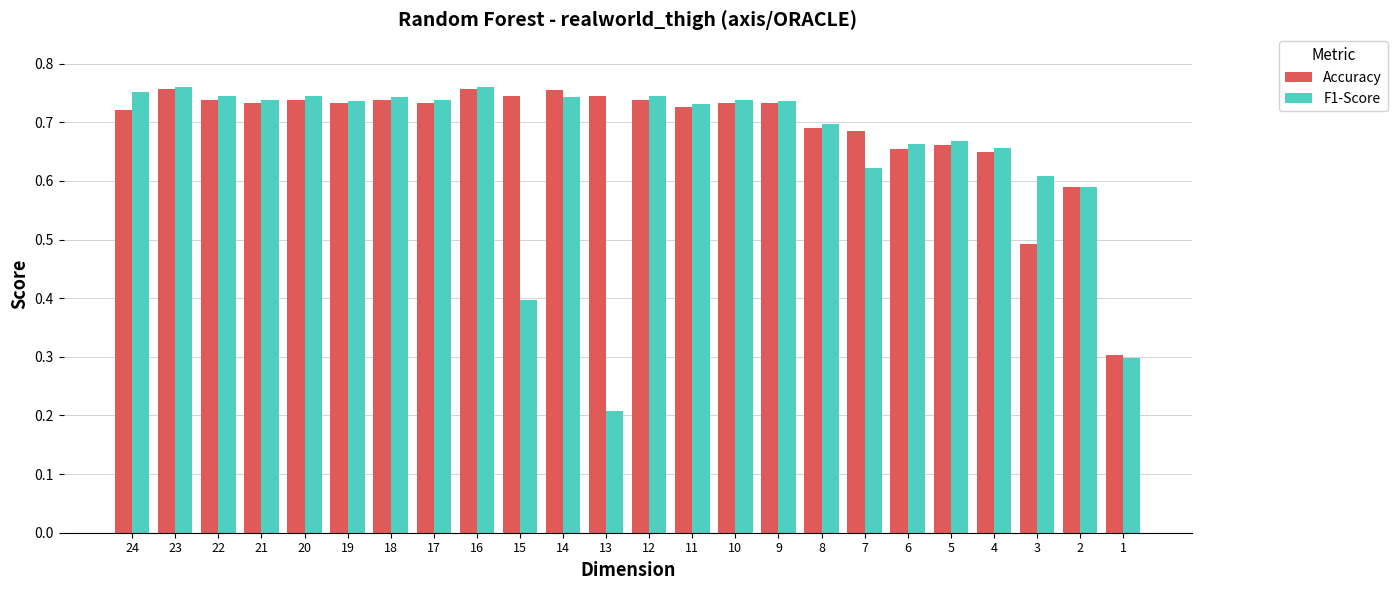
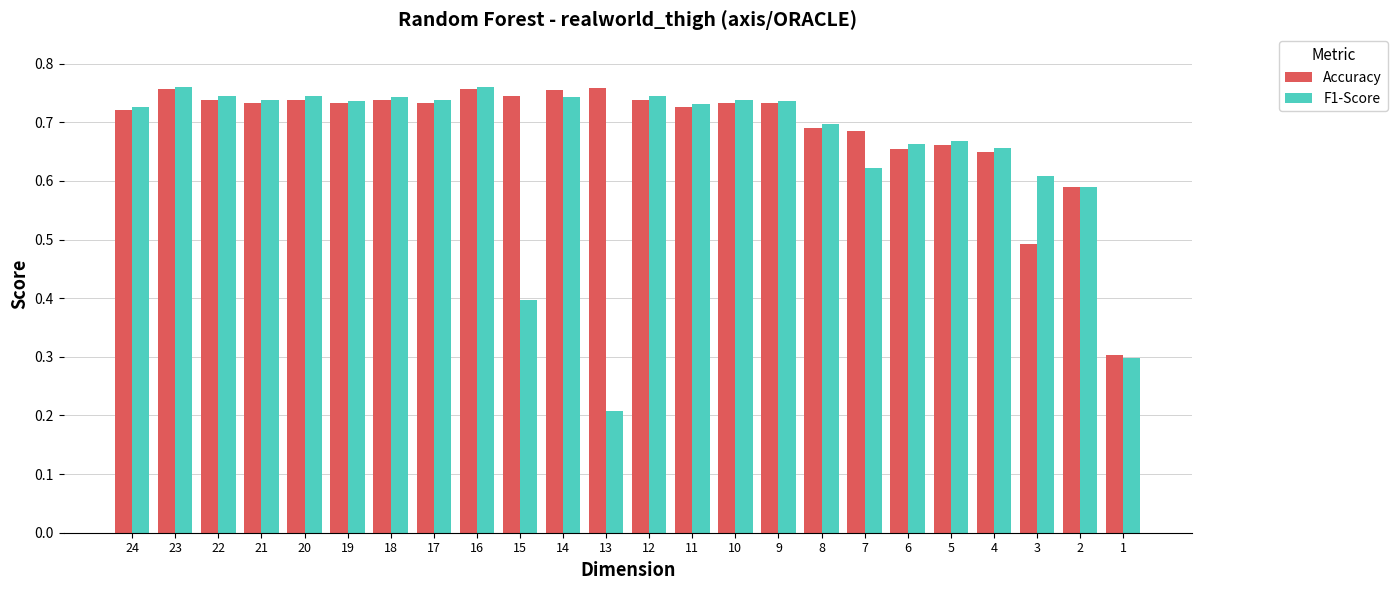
  {
    "Accuracy": {
      "24": 0.72,
      "23": 0.76,
      "22": 0.74,
      "21": 0.73,
      "20": 0.74,
      "19": 0.73,
      "18": 0.74,
      "17": 0.73,
      "16": 0.76,
      "15": 0.74,
      "14": 0.75,
-     "13": 0.74,
+     "13": 0.76,
      "12": 0.74,
      "11": 0.73,
      "10": 0.73,
      "9": 0.73,
      "8": 0.69,
      "7": 0.68,
      "6": 0.65,
      "5": 0.66,
      "4": 0.65,
      "3": 0.49,
      "2": 0.59,
      "1": 0.30
    },
    "F1-Score": {
-     "24": 0.75,
+     "24": 0.73,
      "23": 0.76,
      "22": 0.74,
      "21": 0.74,
      "20": 0.74,
      "19": 0.74,
      "18": 0.74,
      "17": 0.74,
      "16": 0.76,
      "15": 0.40,
      "14": 0.74,
      "13": 0.21,
      "12": 0.74,
      "11": 0.73,
      "10": 0.74,
      "9": 0.74,
      "8": 0.70,
      "7": 0.62,
      "6": 0.66,
      "5": 0.67,
      "4": 0.66,
      "3": 0.61,
      "2": 0.59,
      "1": 0.30
    }
  }
